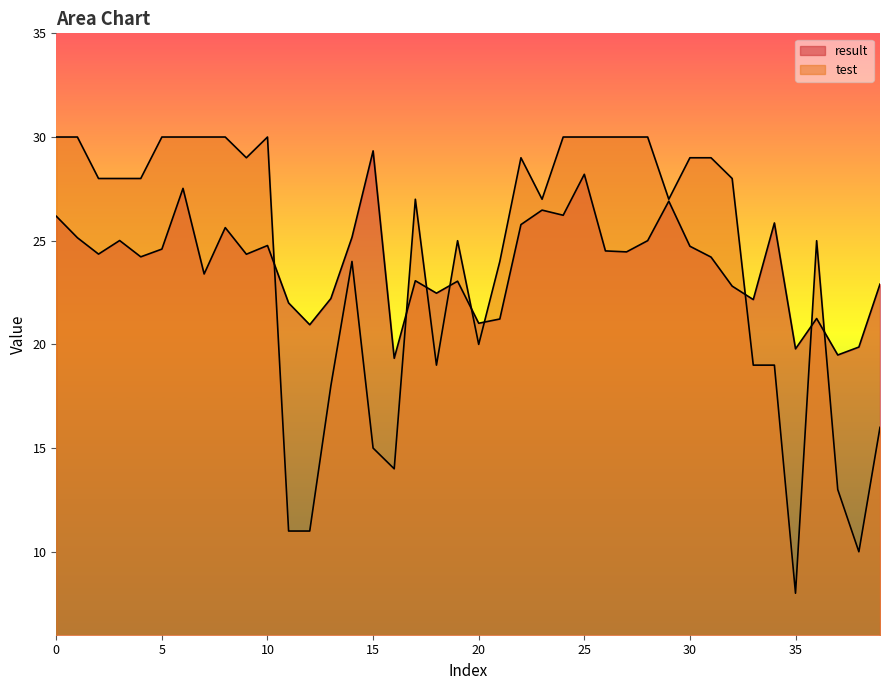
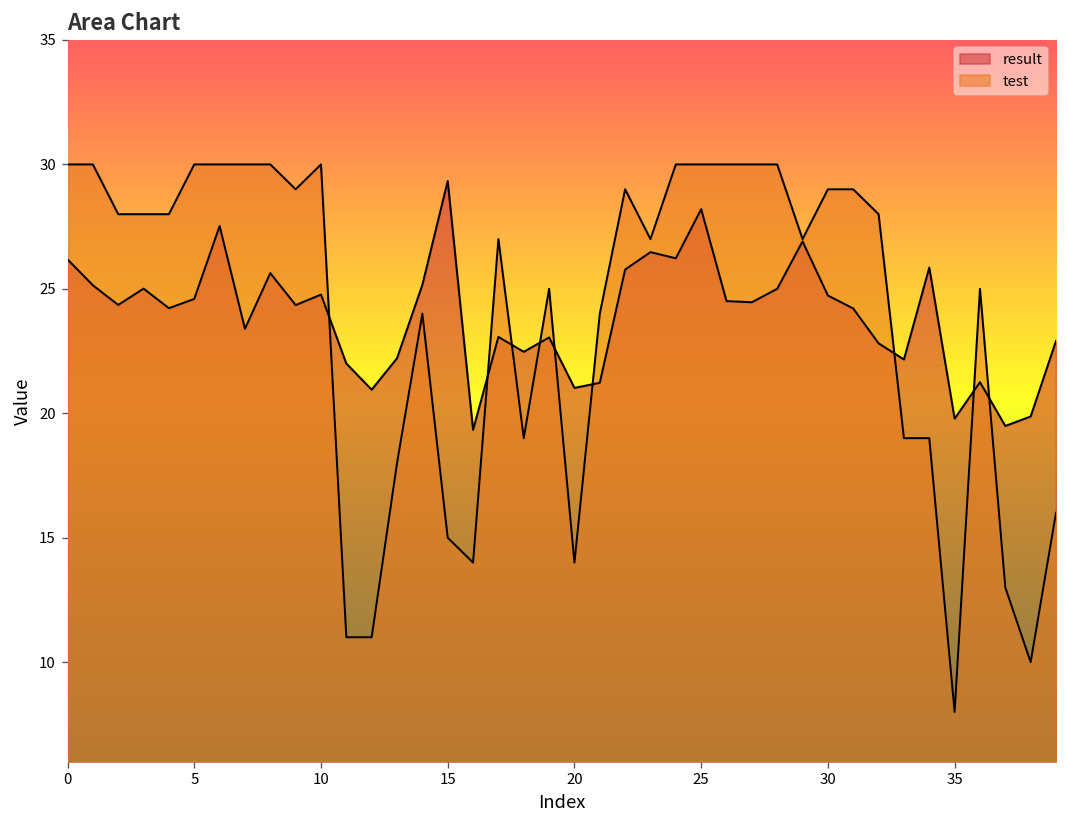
  {
    "result": {
      "0": 26.2,
      "5": 24.6,
      "10": 24.8,
      "15": 29.3,
      "20": 21,
      "25": 28.2,
      "30": 24.7,
      "35": 19.8
    },
    "test": {
      "0": 30,
      "5": 30,
      "10": 30,
      "15": 15,
-     "20": 20,
+     "20": 14,
      "25": 30,
      "30": 29,
      "35": 8
    }
  }
